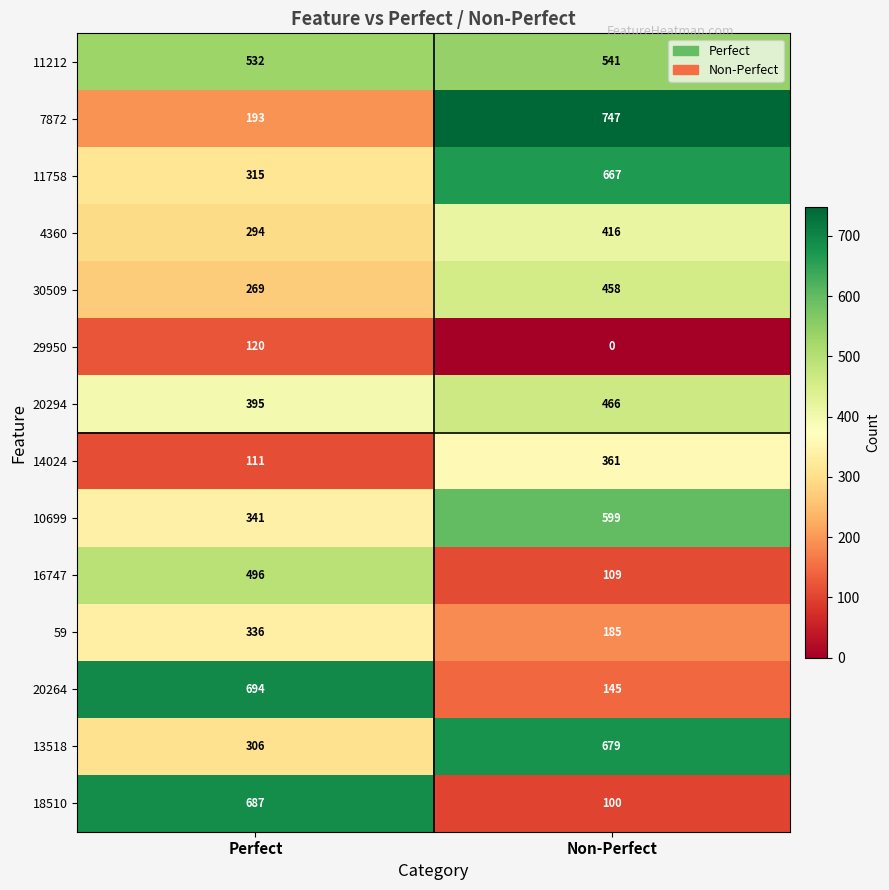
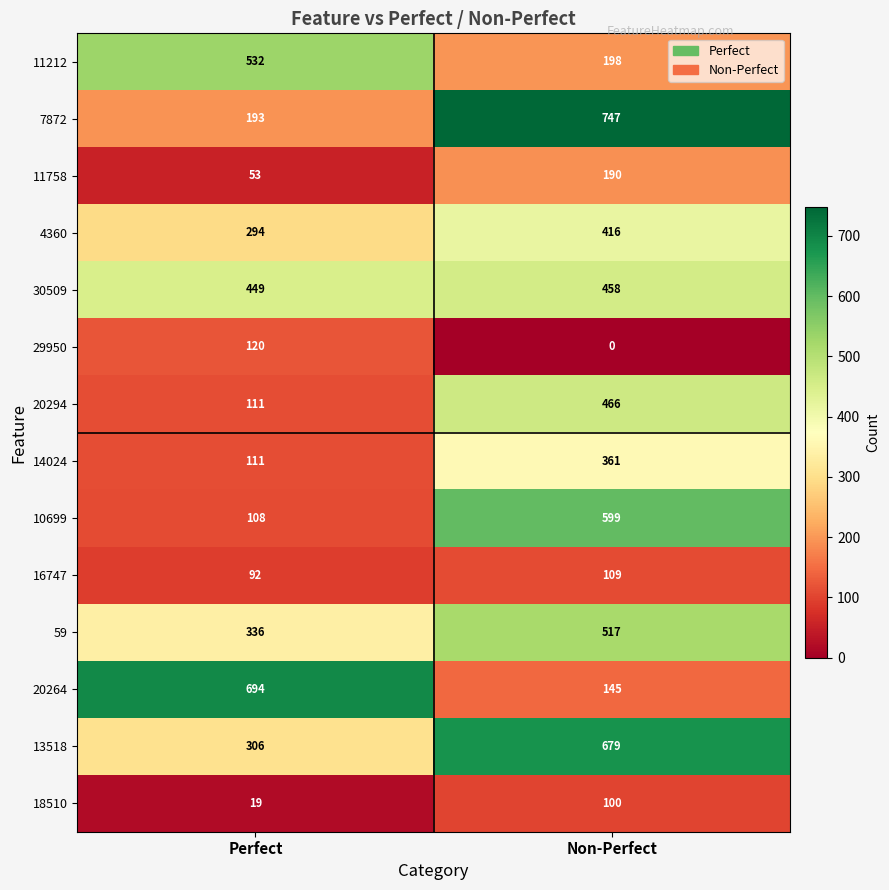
  {
    "11212": {
      "Perfect": 532,
-     "Non-Perfect": 541
+     "Non-Perfect": 198
    },
    "7872": {
      "Perfect": 193,
      "Non-Perfect": 747
    },
    "11758": {
-     "Perfect": 315,
-     "Non-Perfect": 667
+     "Perfect": 53,
+     "Non-Perfect": 190
    },
    "4360": {
      "Perfect": 294,
      "Non-Perfect": 416
    },
    "30509": {
-     "Perfect": 269,
+     "Perfect": 449,
      "Non-Perfect": 458
    },
    "29950": {
      "Perfect": 120,
      "Non-Perfect": 0
    },
    "20294": {
-     "Perfect": 395,
+     "Perfect": 111,
      "Non-Perfect": 466
    },
    "14024": {
      "Perfect": 111,
      "Non-Perfect": 361
    },
    "10699": {
-     "Perfect": 341,
+     "Perfect": 108,
      "Non-Perfect": 599
    },
    "16747": {
-     "Perfect": 496,
+     "Perfect": 92,
      "Non-Perfect": 109
    },
    "59": {
      "Perfect": 336,
-     "Non-Perfect": 185
+     "Non-Perfect": 517
    },
    "20264": {
      "Perfect": 694,
      "Non-Perfect": 145
    },
    "13518": {
      "Perfect": 306,
      "Non-Perfect": 679
    },
    "18510": {
-     "Perfect": 687,
+     "Perfect": 19,
      "Non-Perfect": 100
    }
  }
